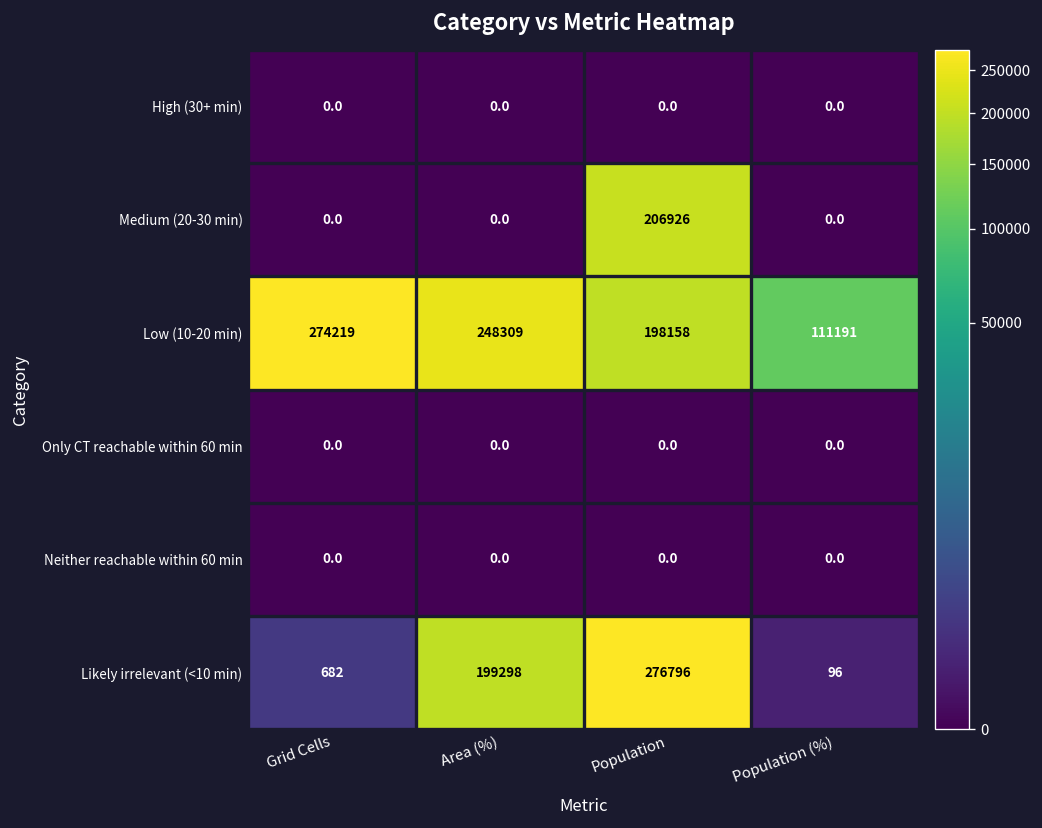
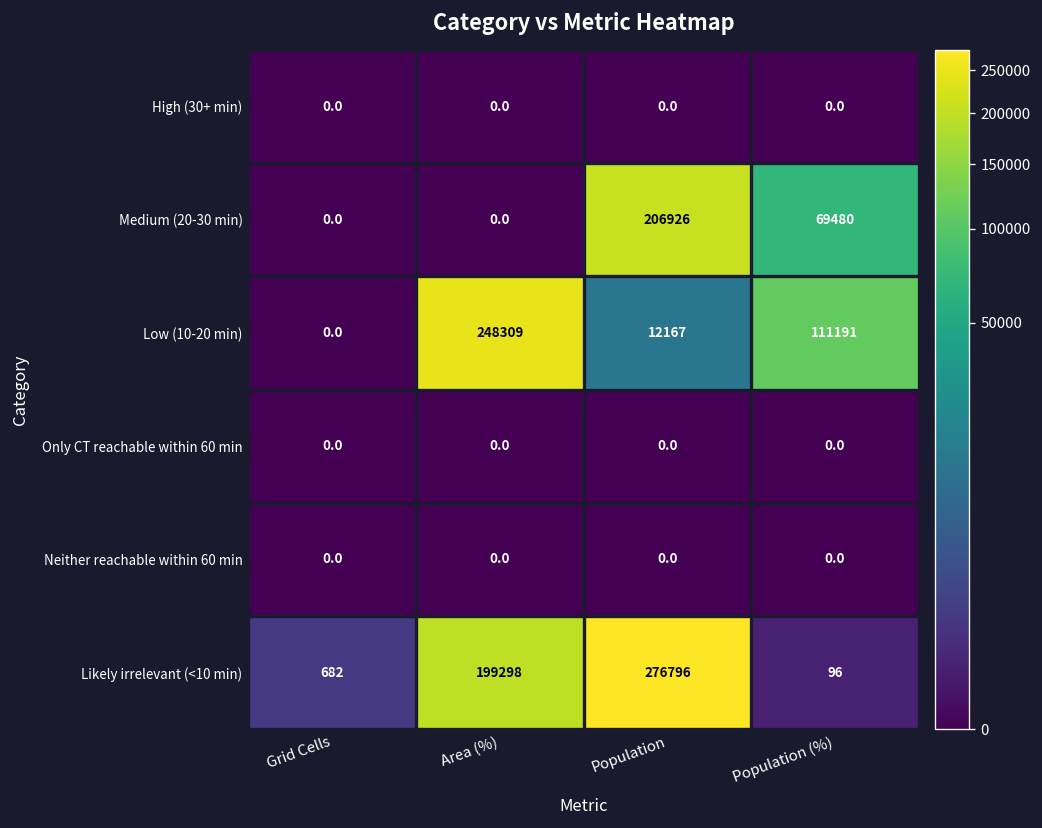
  {
    "High (30+ min)": {
      "Grid Cells": 0.0,
      "Area (%)": 0.0,
      "Population": 0.0,
      "Population (%)": 0.0
    },
    "Medium (20-30 min)": {
      "Grid Cells": 0.0,
      "Area (%)": 0.0,
      "Population": 206926,
-     "Population (%)": 0.0
+     "Population (%)": 69480
    },
    "Low (10-20 min)": {
-     "Grid Cells": 274219,
+     "Grid Cells": 0.0,
      "Area (%)": 248309,
-     "Population": 198158,
+     "Population": 12167,
      "Population (%)": 111191
    },
    "Only CT reachable within 60 min": {
      "Grid Cells": 0.0,
      "Area (%)": 0.0,
      "Population": 0.0,
      "Population (%)": 0.0
    },
    "Neither reachable within 60 min": {
      "Grid Cells": 0.0,
      "Area (%)": 0.0,
      "Population": 0.0,
      "Population (%)": 0.0
    },
    "Likely irrelevant (<10 min)": {
      "Grid Cells": 682,
      "Area (%)": 199298,
      "Population": 276796,
      "Population (%)": 96
    }
  }
